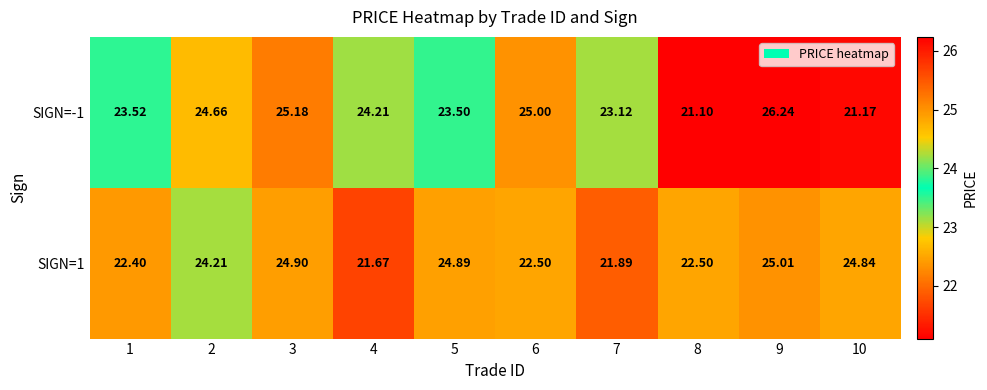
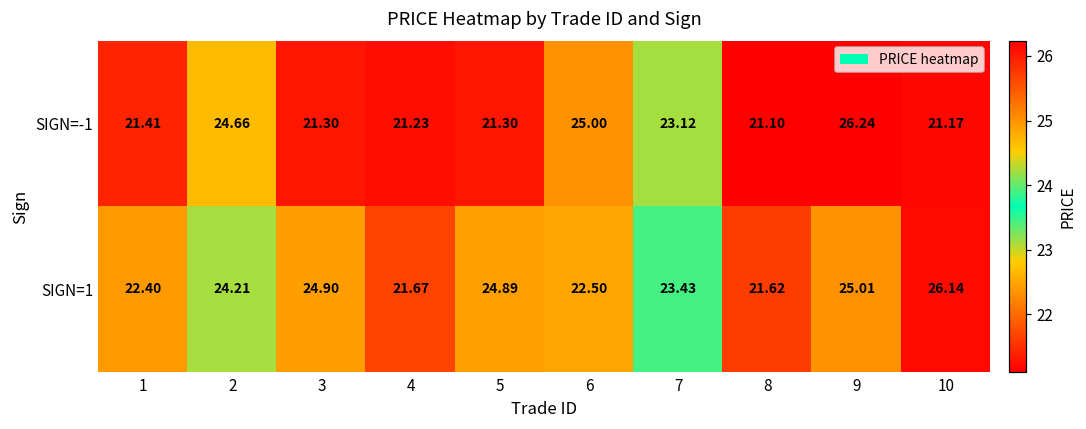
  {
    "SIGN=-1": {
-     "1": 23.52,
+     "1": 21.41,
      "2": 24.66,
-     "3": 25.18,
-     "4": 24.21,
-     "5": 23.50,
+     "3": 21.30,
+     "4": 21.23,
+     "5": 21.30,
      "6": 25.00,
      "7": 23.12,
      "8": 21.10,
      "9": 26.24,
      "10": 21.17
    },
    "SIGN=1": {
      "1": 22.40,
      "2": 24.21,
      "3": 24.90,
      "4": 21.67,
      "5": 24.89,
      "6": 22.50,
-     "7": 21.89,
-     "8": 22.50,
+     "7": 23.43,
+     "8": 21.62,
      "9": 25.01,
-     "10": 24.84
+     "10": 26.14
    }
  }
